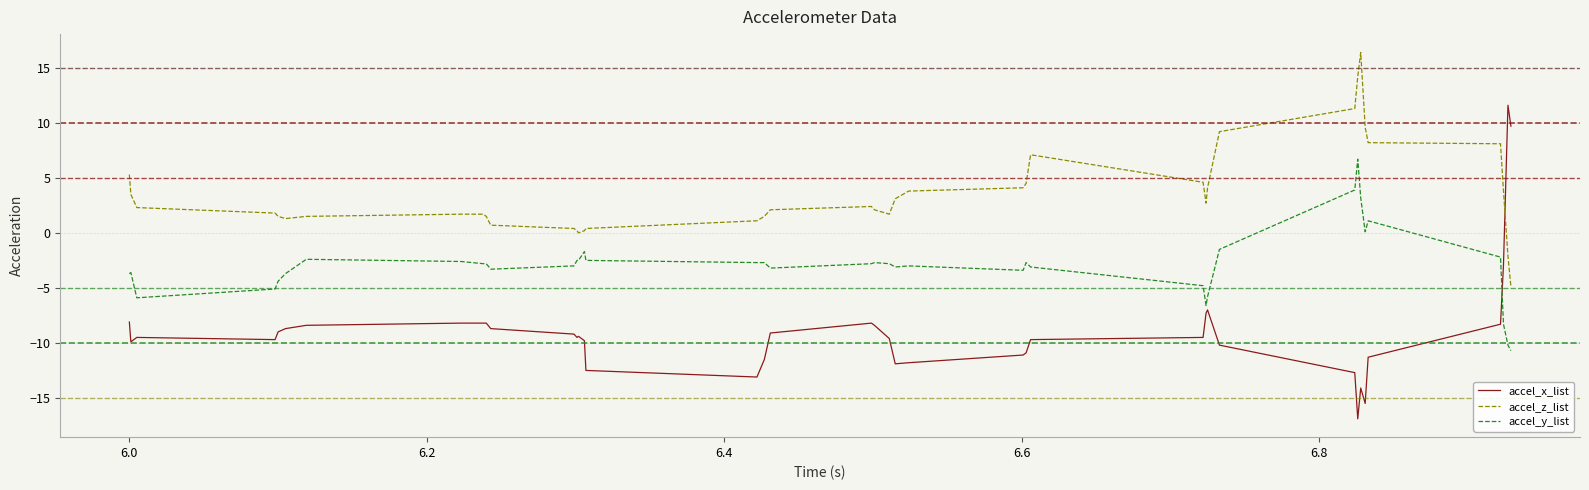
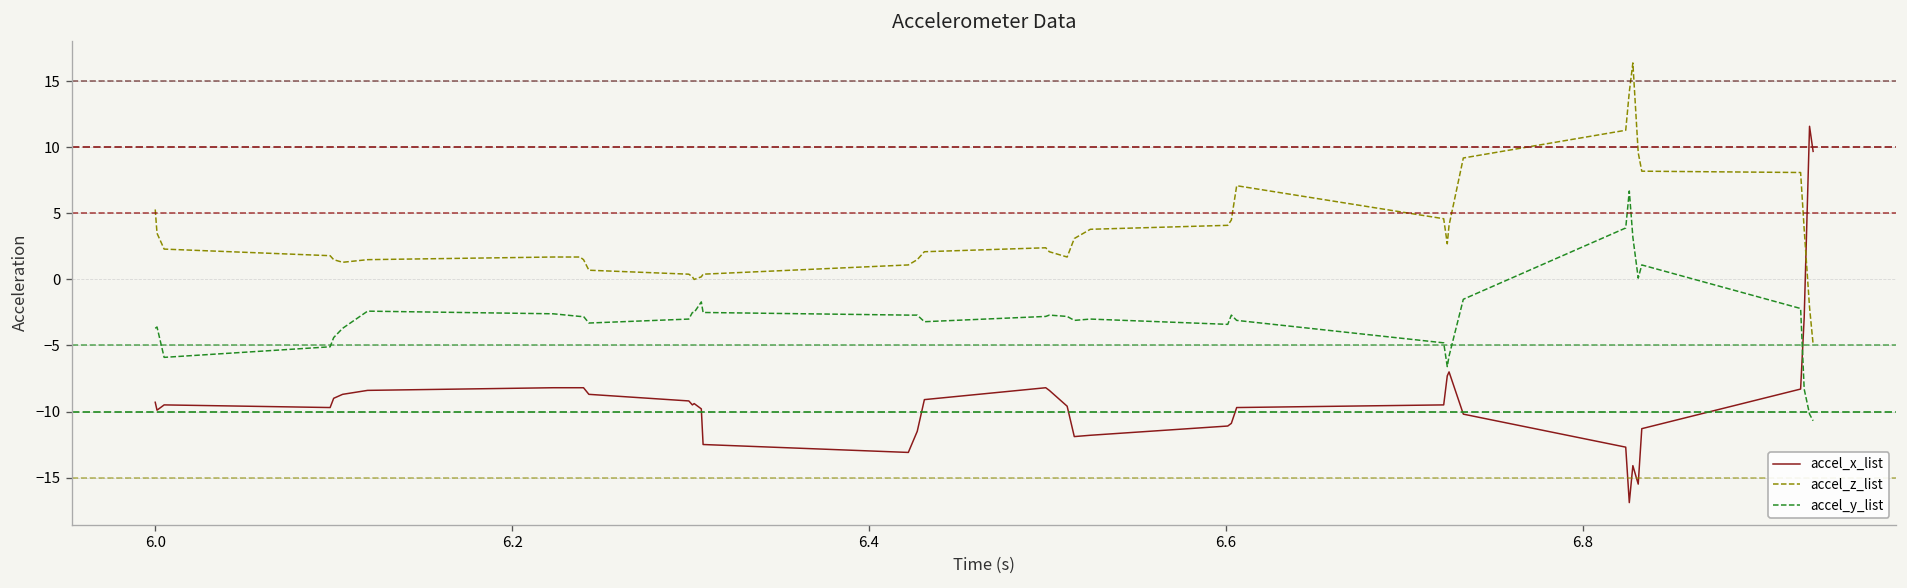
  {
    "accel_x_list": {
-     "6.0": -8.1
+     "6.0": -9.3
    },
    "accel_z_list": {
      "6.0": 5.3
    },
    "accel_y_list": {
      "6.0": -3.7
    }
  }
